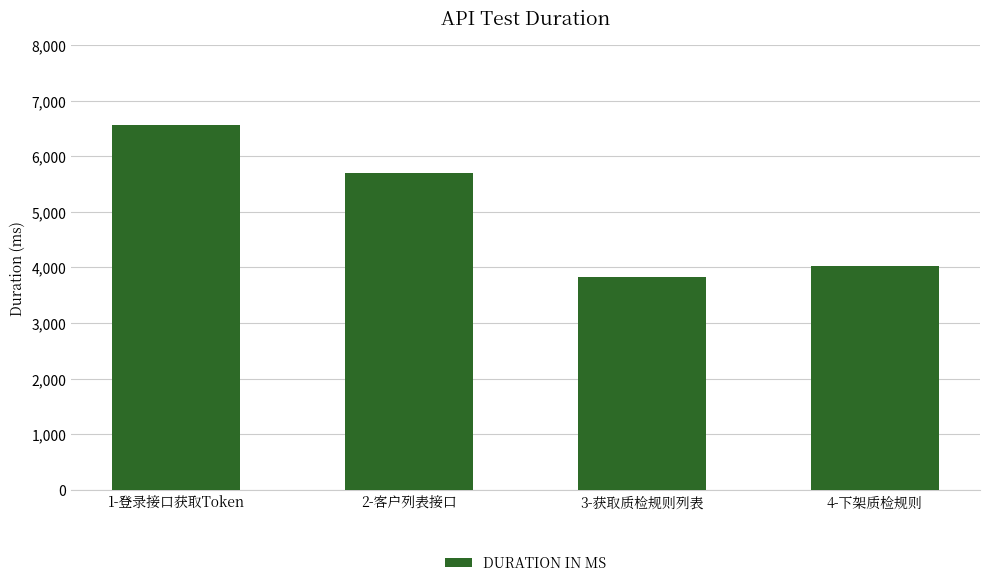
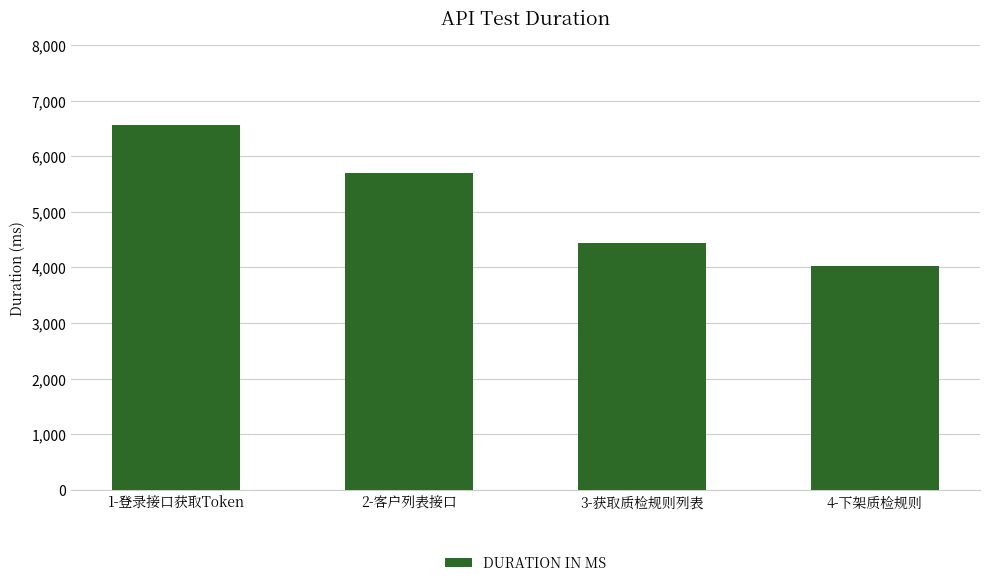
  {
    "1-登录接口获取Token": "6,600",
    "2-客户列表接口": "5,700",
-   "3-获取质检规则列表": "3,800",
+   "3-获取质检规则列表": "4,400",
    "4-下架质检规则": "4,000"
  }
